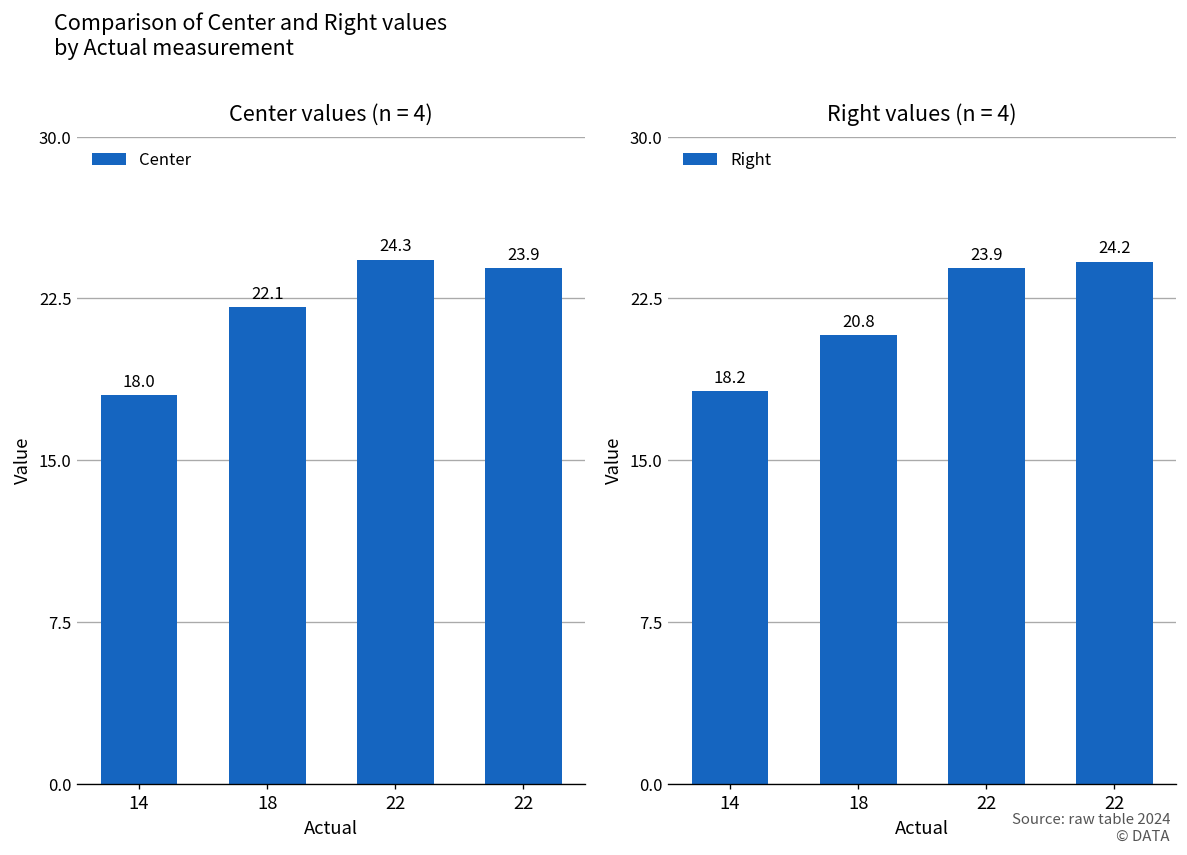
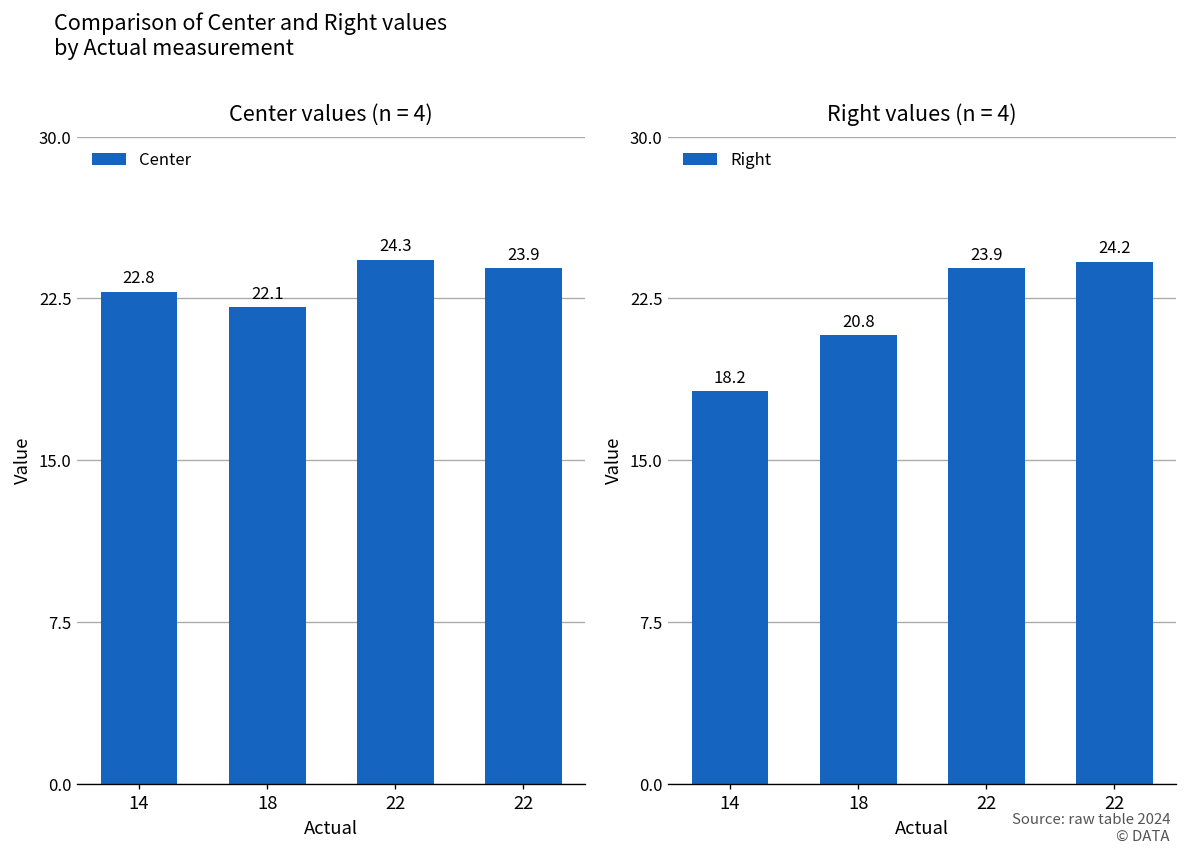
  {
    "Center values (n = 4)": {
-     "14": 18.0,
+     "14": 22.8,
      "18": 22.1
    },
    "Right values (n = 4)": {
      "14": 18.2,
      "18": 20.8
    }
  }
